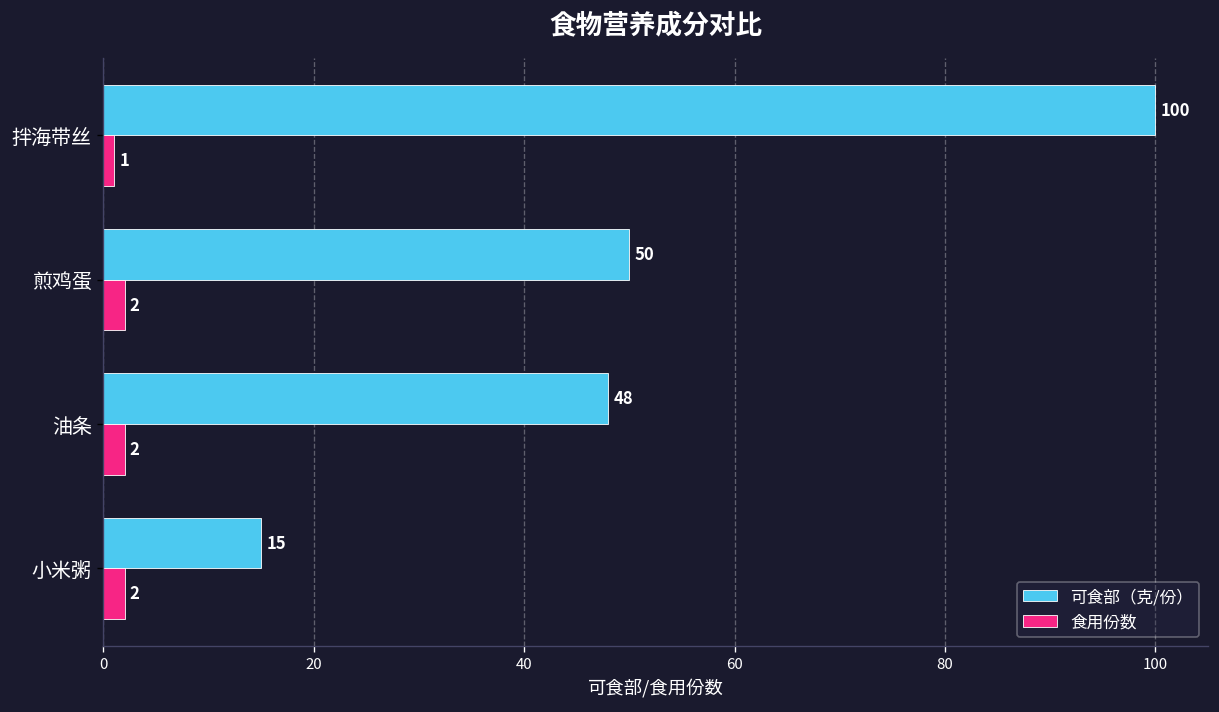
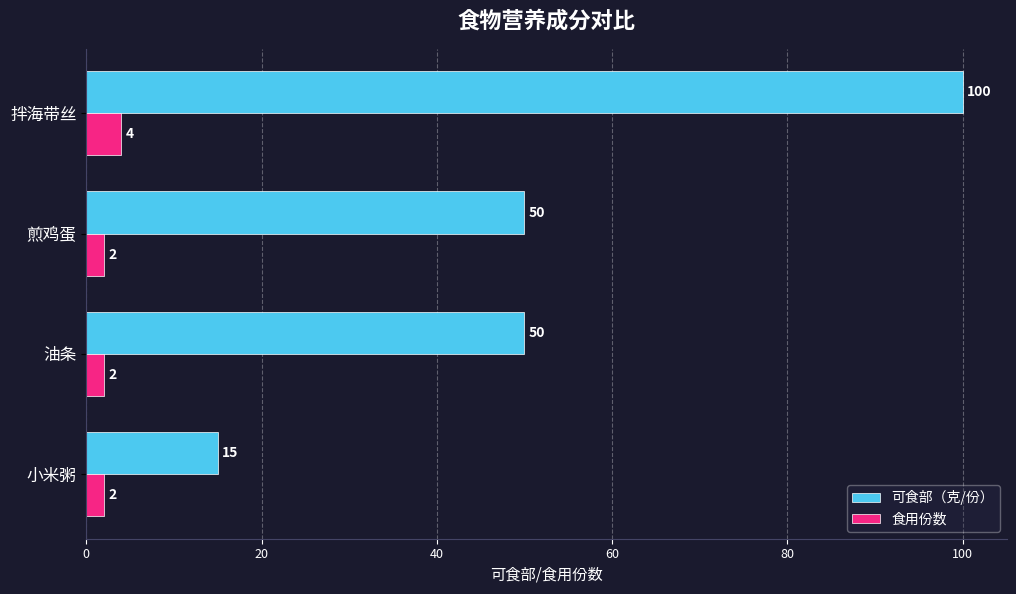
  {
    "可食部（克/份）": {
      "拌海带丝": 100,
      "煎鸡蛋": 50,
-     "油条": 48,
+     "油条": 50,
      "小米粥": 15
    },
    "食用份数": {
-     "拌海带丝": 1,
+     "拌海带丝": 4,
      "煎鸡蛋": 2,
      "油条": 2,
      "小米粥": 2
    }
  }
